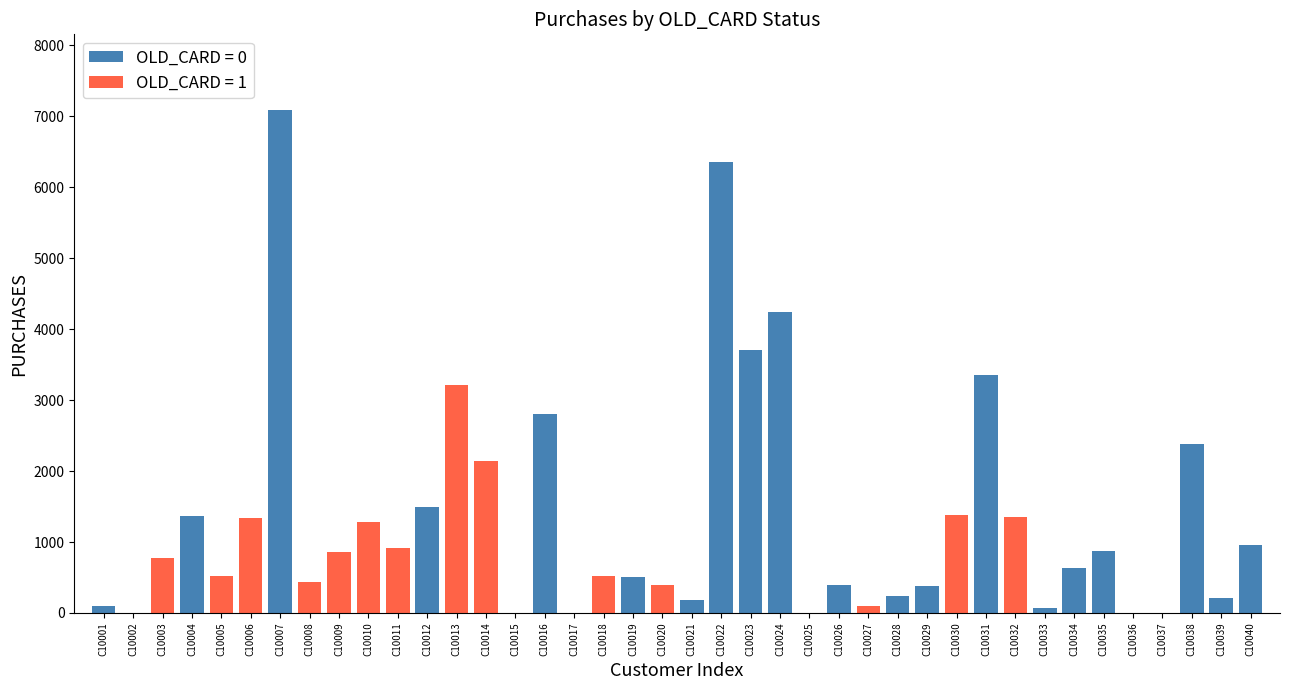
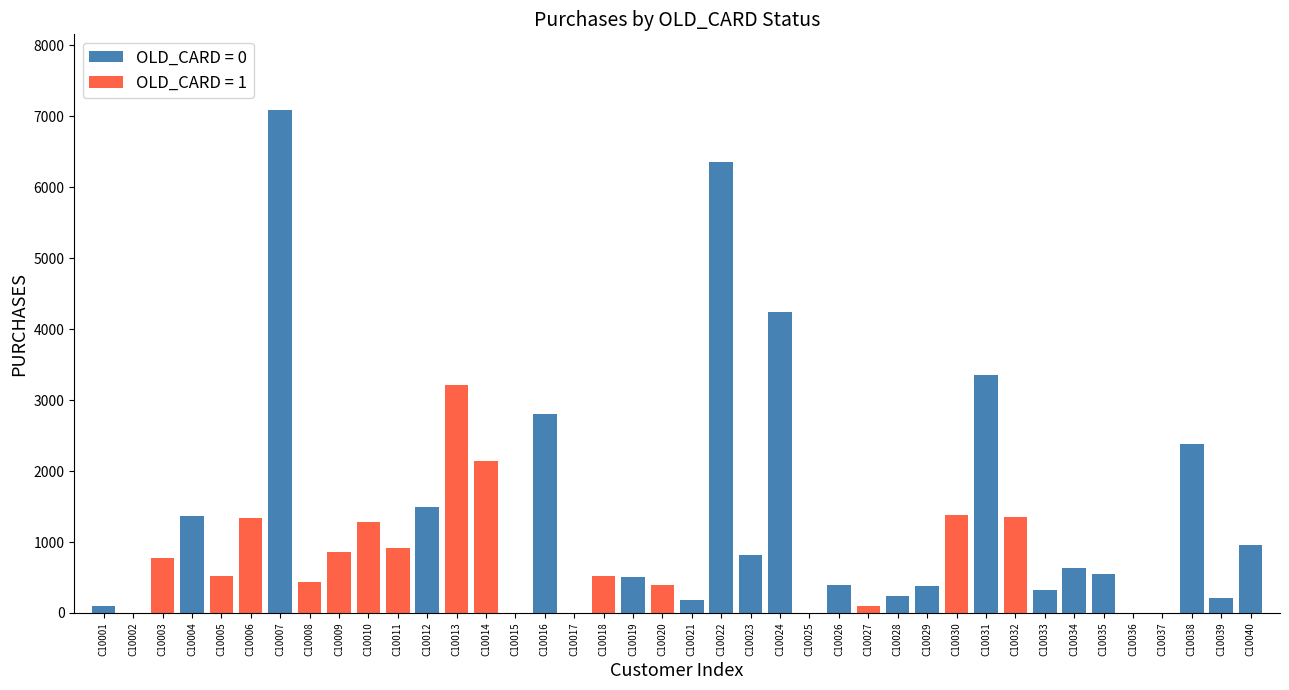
  {
    "OLD_CARD = 0": {
      "C10001": 100,
      "C10002": 0,
      "C10004": 1400,
      "C10007": 7100,
      "C10012": 1500,
      "C10015": 0,
      "C10016": 2800,
      "C10017": 0,
      "C10019": 500,
      "C10021": 200,
      "C10022": 6400,
-     "C10023": 3700,
+     "C10023": 800,
      "C10024": 4200,
      "C10025": 0,
      "C10026": 400,
      "C10028": 200,
      "C10029": 400,
      "C10031": 3400,
-     "C10033": 100,
+     "C10033": 300,
      "C10034": 600,
-     "C10035": 900,
+     "C10035": 500,
      "C10036": 0,
      "C10037": 0,
      "C10038": 2400,
      "C10039": 200,
      "C10040": 1000
    },
    "OLD_CARD = 1": {
      "C10003": 800,
      "C10005": 500,
      "C10006": 1300,
      "C10008": 400,
      "C10009": 900,
      "C10010": 1300,
      "C10011": 900,
      "C10013": 3200,
      "C10014": 2100,
      "C10018": 500,
      "C10020": 400,
      "C10027": 100,
      "C10030": 1400,
      "C10032": 1300
    }
  }
